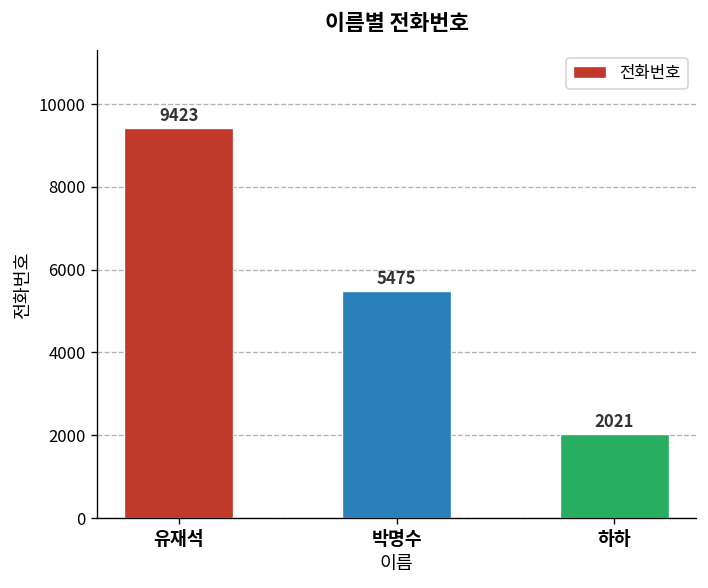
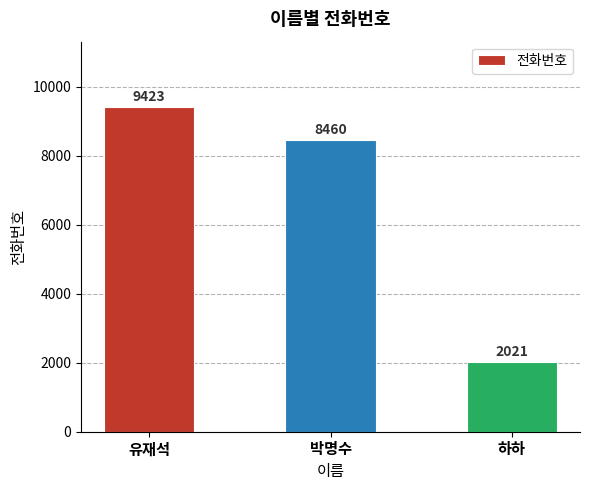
  {
    "유재석": 9423,
-   "박명수": 5475,
+   "박명수": 8460,
    "하하": 2021
  }
